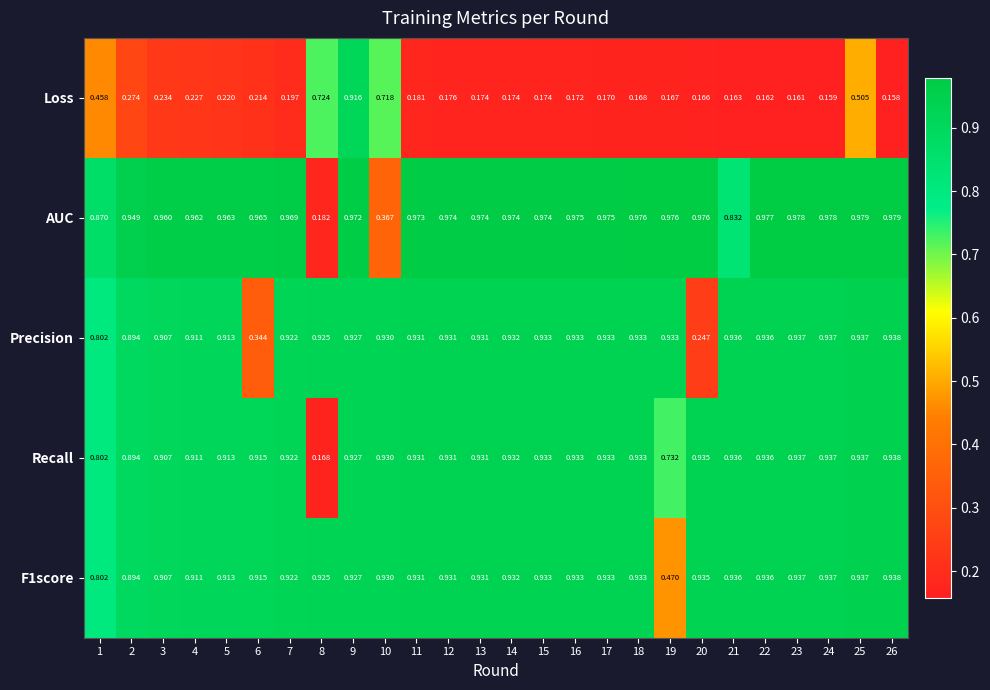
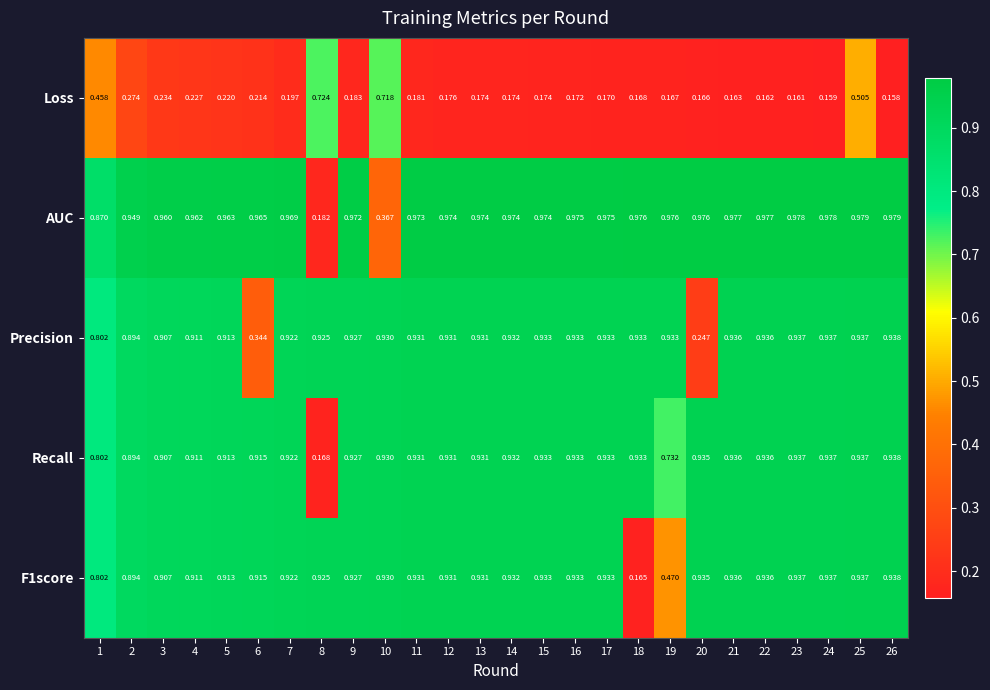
  {
    "Loss": {
      "1": 0.458,
      "2": 0.274,
      "3": 0.234,
      "4": 0.227,
      "5": 0.220,
      "6": 0.214,
      "7": 0.197,
      "8": 0.724,
-     "9": 0.916,
+     "9": 0.183,
      "10": 0.718,
      "11": 0.181,
      "12": 0.176,
      "13": 0.174,
      "14": 0.174,
      "15": 0.174,
      "16": 0.172,
      "17": 0.170,
      "18": 0.168,
      "19": 0.167,
      "20": 0.166,
      "21": 0.163,
      "22": 0.162,
      "23": 0.161,
      "24": 0.159,
      "25": 0.505,
      "26": 0.158
    },
    "AUC": {
      "1": 0.870,
      "2": 0.949,
      "3": 0.960,
      "4": 0.962,
      "5": 0.963,
      "6": 0.965,
      "7": 0.969,
      "8": 0.182,
      "9": 0.972,
      "10": 0.367,
      "11": 0.973,
      "12": 0.974,
      "13": 0.974,
      "14": 0.974,
      "15": 0.974,
      "16": 0.975,
      "17": 0.975,
      "18": 0.976,
      "19": 0.976,
      "20": 0.976,
-     "21": 0.832,
+     "21": 0.977,
      "22": 0.977,
      "23": 0.978,
      "24": 0.978,
      "25": 0.979,
      "26": 0.979
    },
    "Precision": {
      "1": 0.802,
      "2": 0.894,
      "3": 0.907,
      "4": 0.911,
      "5": 0.913,
      "6": 0.344,
      "7": 0.922,
      "8": 0.925,
      "9": 0.927,
      "10": 0.930,
      "11": 0.931,
      "12": 0.931,
      "13": 0.931,
      "14": 0.932,
      "15": 0.933,
      "16": 0.933,
      "17": 0.933,
      "18": 0.933,
      "19": 0.933,
      "20": 0.247,
      "21": 0.936,
      "22": 0.936,
      "23": 0.937,
      "24": 0.937,
      "25": 0.937,
      "26": 0.938
    },
    "Recall": {
      "1": 0.802,
      "2": 0.894,
      "3": 0.907,
      "4": 0.911,
      "5": 0.913,
      "6": 0.915,
      "7": 0.922,
      "8": 0.168,
      "9": 0.927,
      "10": 0.930,
      "11": 0.931,
      "12": 0.931,
      "13": 0.931,
      "14": 0.932,
      "15": 0.933,
      "16": 0.933,
      "17": 0.933,
      "18": 0.933,
      "19": 0.732,
      "20": 0.935,
      "21": 0.936,
      "22": 0.936,
      "23": 0.937,
      "24": 0.937,
      "25": 0.937,
      "26": 0.938
    },
    "F1score": {
      "1": 0.802,
      "2": 0.894,
      "3": 0.907,
      "4": 0.911,
      "5": 0.913,
      "6": 0.915,
      "7": 0.922,
      "8": 0.925,
      "9": 0.927,
      "10": 0.930,
      "11": 0.931,
      "12": 0.931,
      "13": 0.931,
      "14": 0.932,
      "15": 0.933,
      "16": 0.933,
      "17": 0.933,
-     "18": 0.933,
+     "18": 0.165,
      "19": 0.470,
      "20": 0.935,
      "21": 0.936,
      "22": 0.936,
      "23": 0.937,
      "24": 0.937,
      "25": 0.937,
      "26": 0.938
    }
  }
